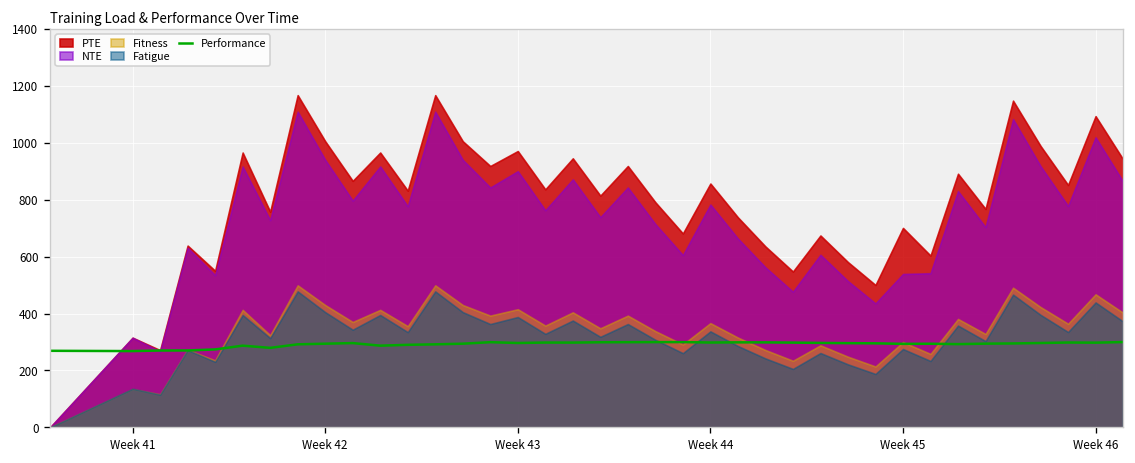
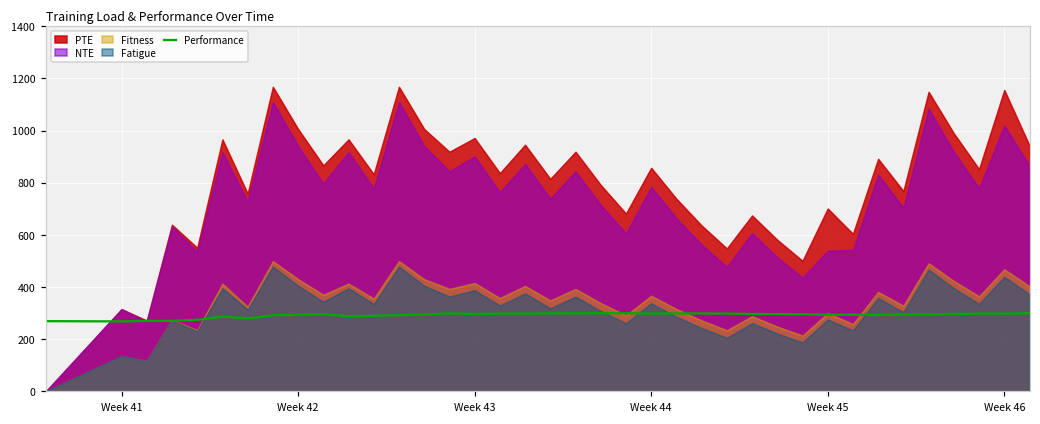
  {
    "Performance": {
      "Week 41": 270,
      "Week 42": 290,
      "Week 43": 300,
      "Week 44": 300,
      "Week 46": 300
    },
    "PTE": {
      "Week 42": 1010,
      "Week 43": 970,
      "Week 44": 860,
      "Week 45": 700,
-     "Week 46": 1090
+     "Week 46": 1160
    },
    "NTE": {
      "Week 42": 940,
      "Week 43": 900,
      "Week 44": 780,
      "Week 45": 540,
      "Week 46": 1020
    },
    "Fitness": {
      "Week 42": 430,
      "Week 43": 420,
      "Week 44": 370,
      "Week 46": 470
    },
    "Fatigue": {
      "Week 42": 400,
      "Week 43": 390,
      "Week 44": 340,
      "Week 45": 280,
      "Week 46": 440
    }
  }
